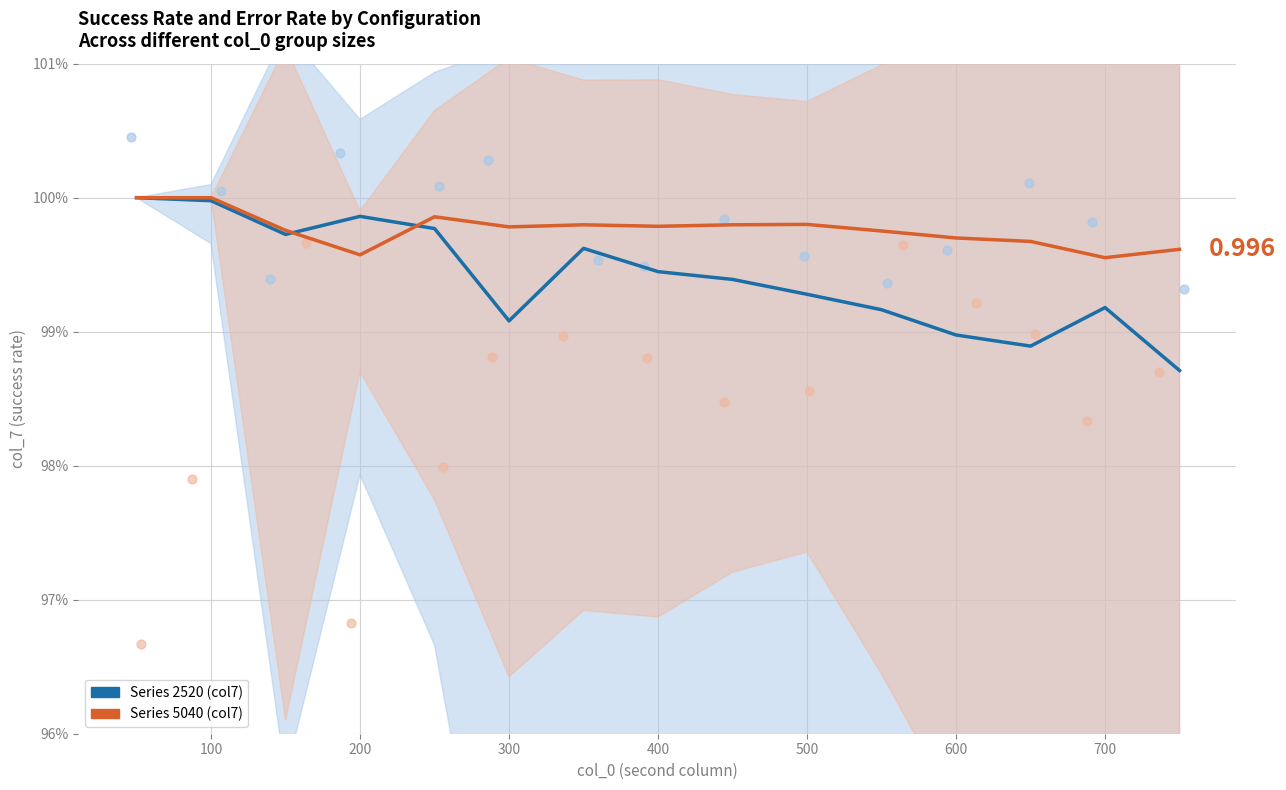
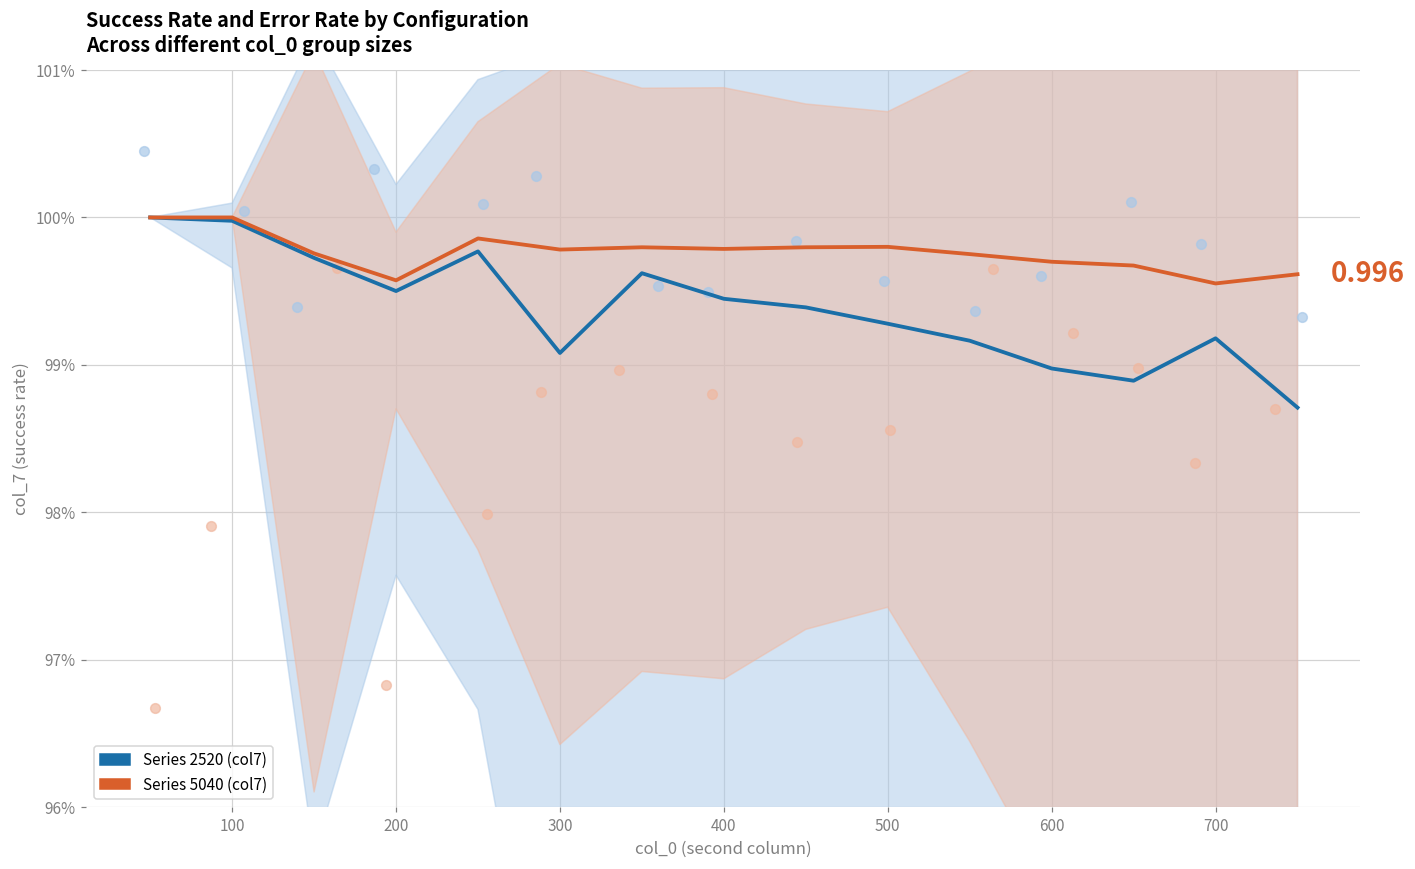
  {
    "Series 2520 (col7)": {
      "100": "99.98%",
-     "200": "99.86%",
+     "200": "99.50%",
      "300": "99.08%",
      "400": "99.45%",
      "500": "99.28%",
      "600": "98.98%",
      "700": "99.18%"
    },
    "Series 5040 (col7)": {
      "200": "99.57%",
      "300": "99.78%",
      "400": "99.79%",
      "500": "99.80%",
      "600": "99.70%",
      "700": "99.55%"
    }
  }
